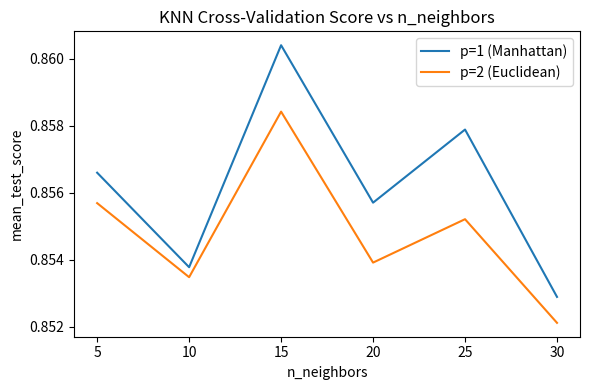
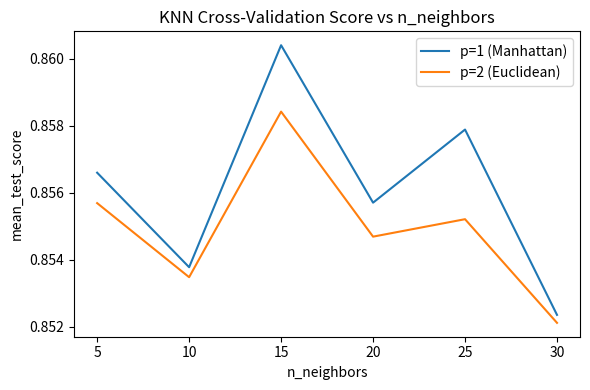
  {
    "p=1 (Manhattan)": {
      "5": 0.8566,
      "10": 0.8538,
      "15": 0.8604,
      "20": 0.8557,
      "25": 0.8579,
-     "30": 0.8529
+     "30": 0.8524
    },
    "p=2 (Euclidean)": {
      "5": 0.8557,
      "10": 0.8535,
      "15": 0.8584,
-     "20": 0.8539,
+     "20": 0.8547,
      "25": 0.8552,
      "30": 0.8521
    }
  }
